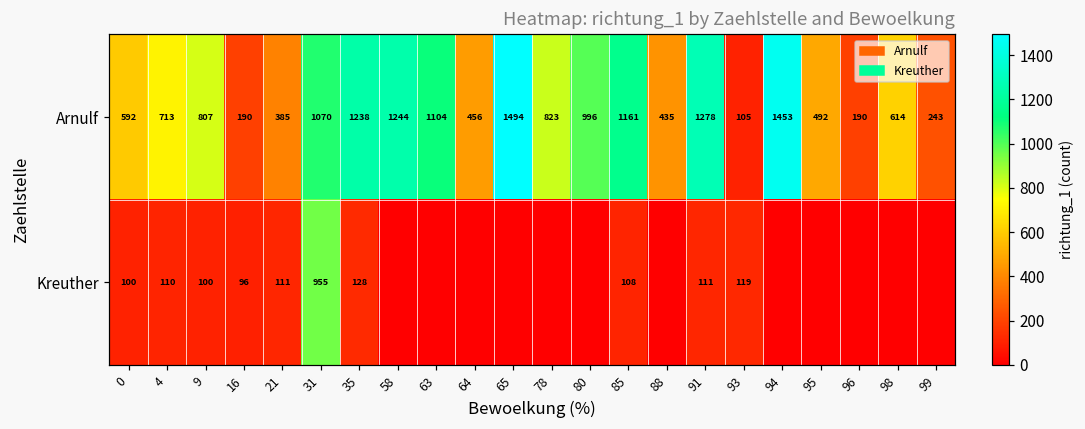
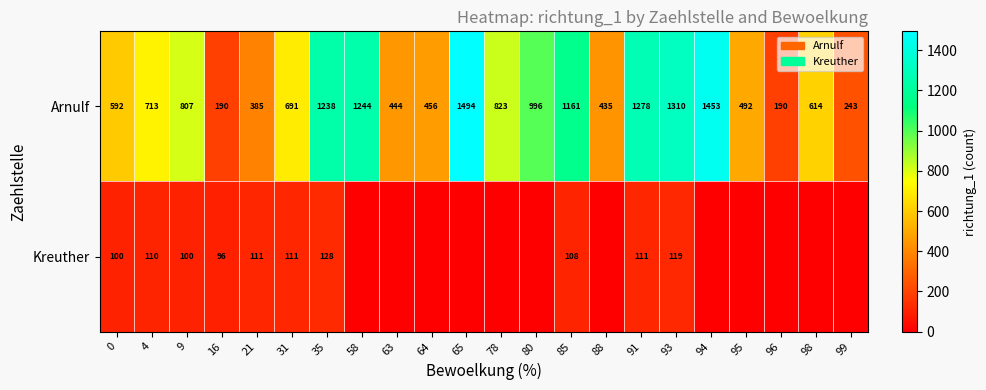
  {
    "Arnulf": {
      "0": 592,
      "4": 713,
      "9": 807,
      "16": 190,
      "21": 385,
-     "31": 1070,
+     "31": 691,
      "35": 1238,
      "58": 1244,
-     "63": 1104,
+     "63": 444,
      "64": 456,
      "65": 1494,
      "78": 823,
      "80": 996,
      "85": 1161,
      "88": 435,
      "91": 1278,
-     "93": 105,
+     "93": 1310,
      "94": 1453,
      "95": 492,
      "96": 190,
      "98": 614,
      "99": 243
    },
    "Kreuther": {
      "0": 100,
      "4": 110,
      "9": 100,
      "16": 96,
      "21": 111,
-     "31": 955,
+     "31": 111,
      "35": 128,
      "85": 108,
      "91": 111,
      "93": 119
    }
  }
